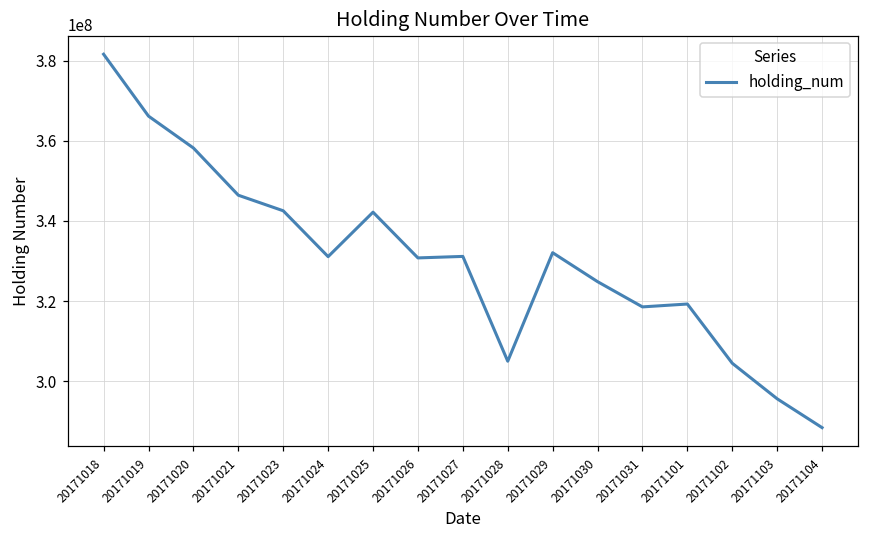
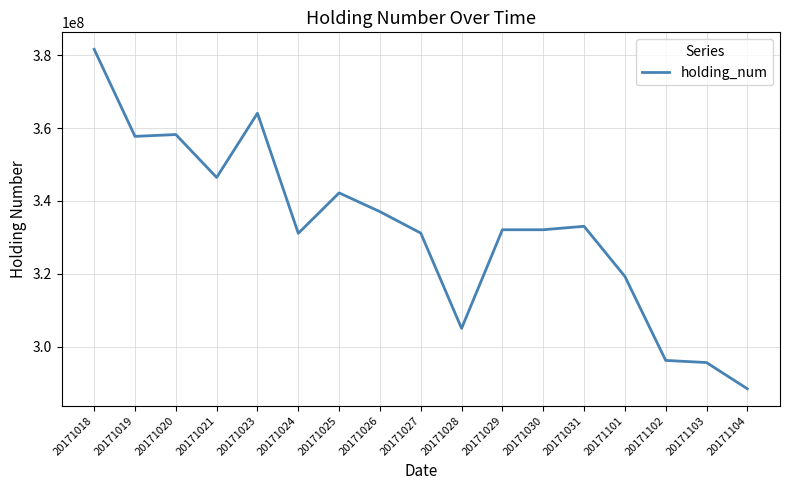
  {
    "20171018": 382000000,
-   "20171019": 366000000,
+   "20171019": 358000000,
    "20171020": 358000000,
    "20171021": 346000000,
-   "20171023": 343000000,
+   "20171023": 364000000,
    "20171024": 331000000,
    "20171025": 342000000,
-   "20171026": 331000000,
+   "20171026": 337000000,
    "20171027": 331000000,
    "20171028": 305000000,
    "20171029": 332000000,
-   "20171030": 325000000,
-   "20171031": 319000000,
+   "20171030": 332000000,
+   "20171031": 333000000,
    "20171101": 319000000,
-   "20171102": 304000000,
+   "20171102": 296000000,
    "20171103": 296000000,
    "20171104": 288000000
  }
